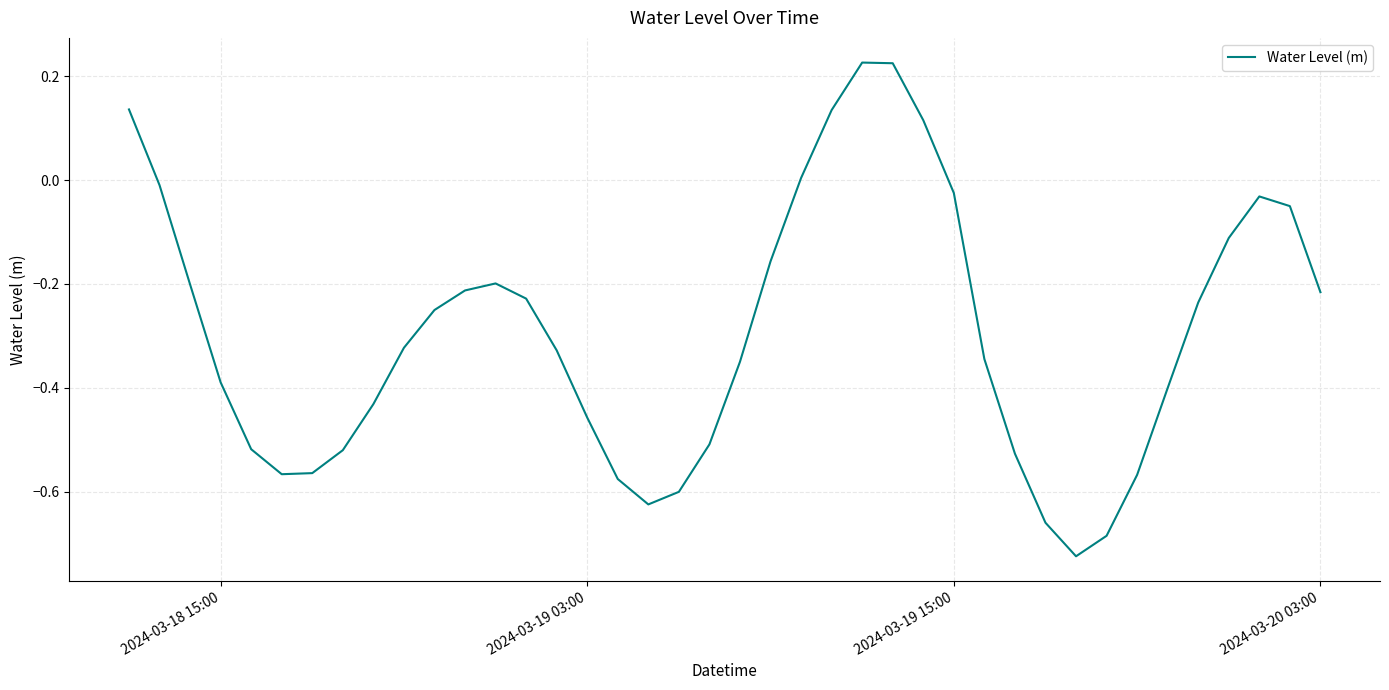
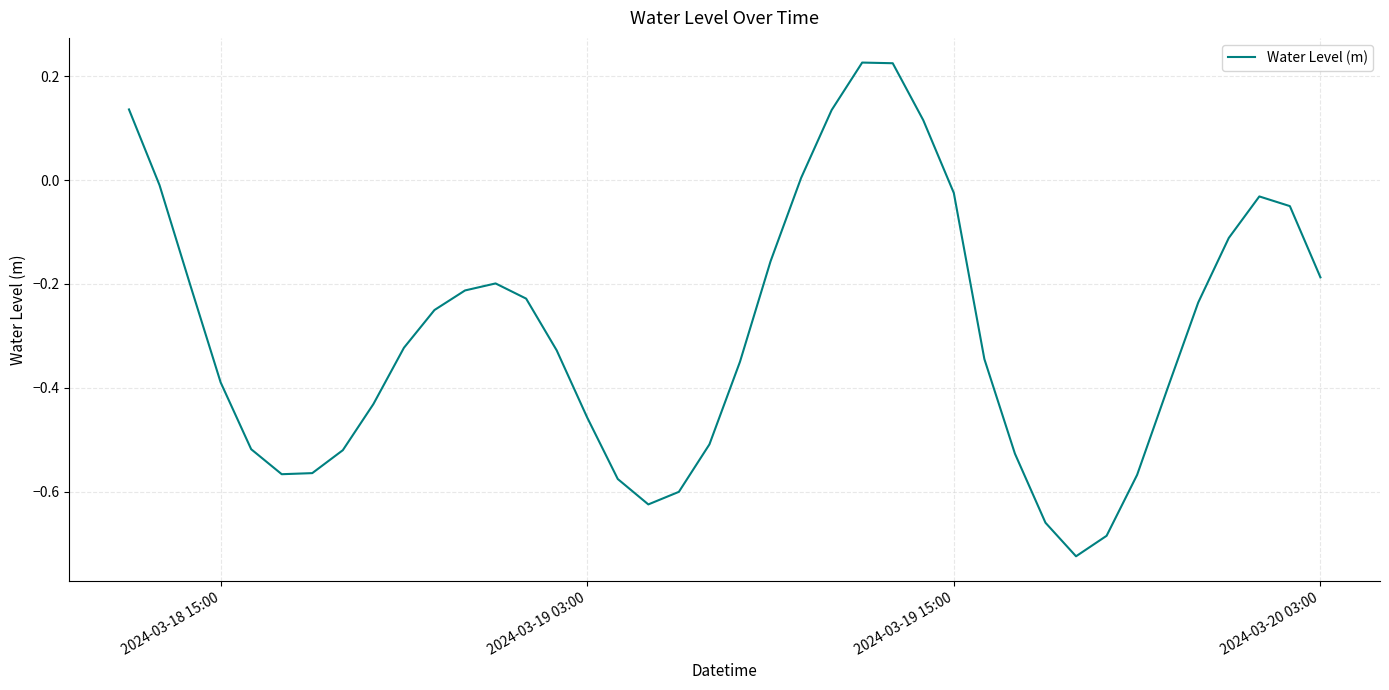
  {
    "2024-03-18 15:00": -0.39,
    "2024-03-19 03:00": -0.46,
    "2024-03-19 15:00": -0.02,
-   "2024-03-20 03:00": -0.22
+   "2024-03-20 03:00": -0.19
  }
